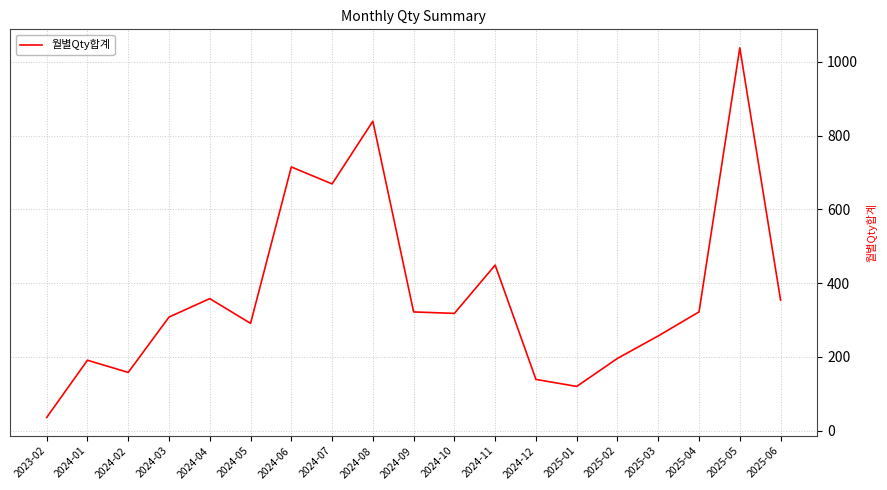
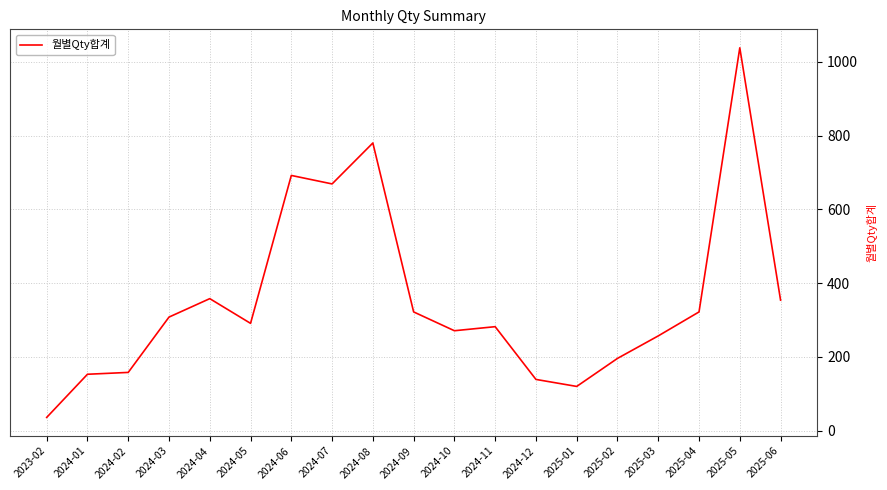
  {
    "2023-02": 40,
-   "2024-01": 190,
+   "2024-01": 150,
    "2024-02": 160,
    "2024-03": 310,
    "2024-04": 360,
    "2024-05": 290,
-   "2024-06": 720,
+   "2024-06": 690,
    "2024-07": 670,
-   "2024-08": 840,
+   "2024-08": 780,
    "2024-09": 320,
-   "2024-10": 320,
-   "2024-11": 450,
+   "2024-10": 270,
+   "2024-11": 280,
    "2024-12": 140,
    "2025-01": 120,
    "2025-02": 200,
    "2025-03": 260,
    "2025-04": 320,
    "2025-05": 1040,
    "2025-06": 350
  }
